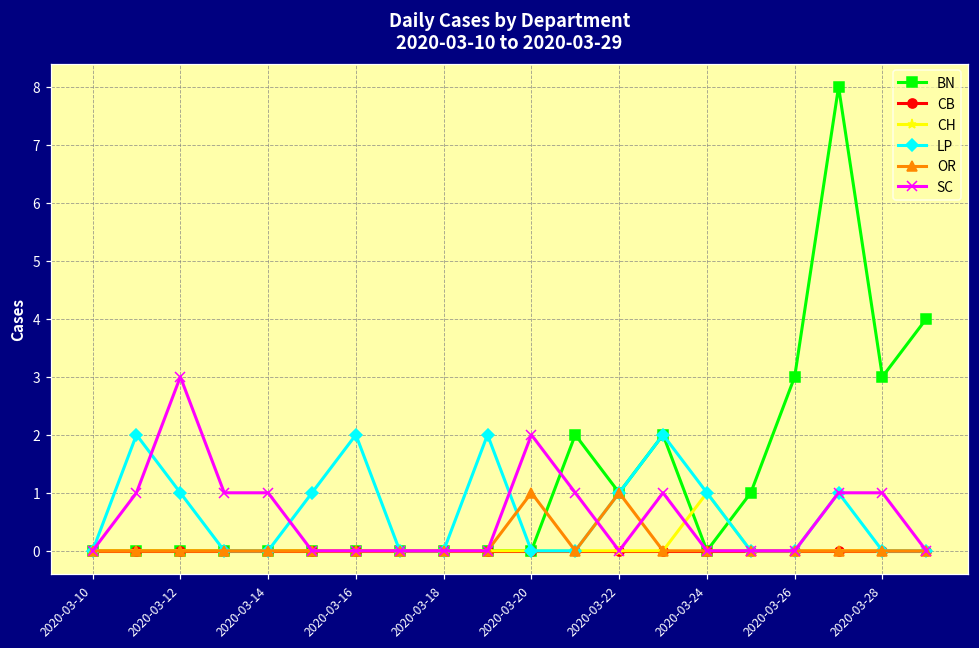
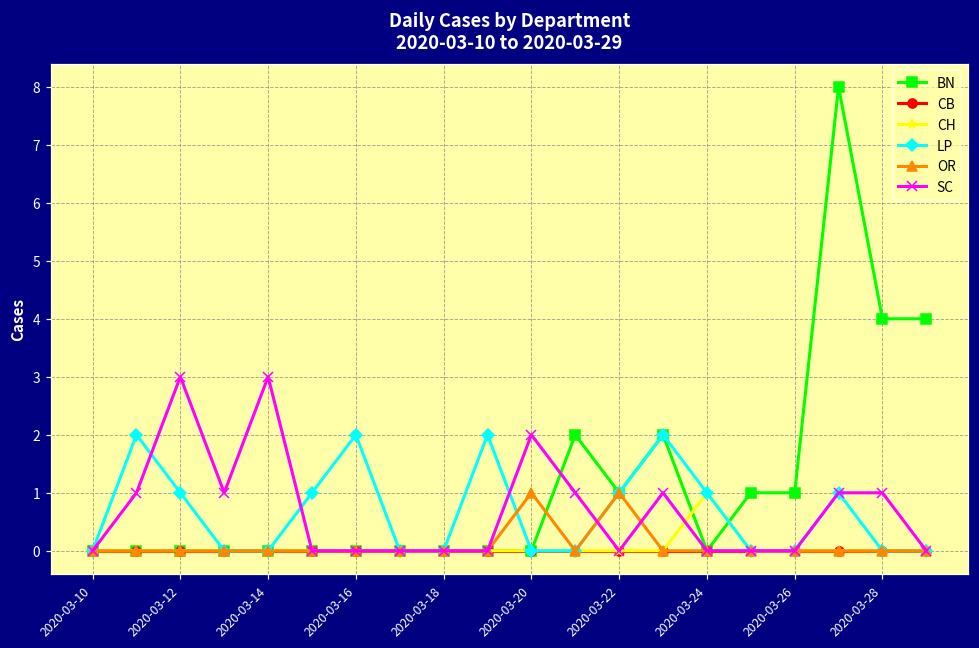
  {
    "BN": {
-     "2020-03-26": 3,
-     "2020-03-28": 3
+     "2020-03-26": 1,
+     "2020-03-28": 4
    },
    "LP": {
      "2020-03-12": 1,
      "2020-03-16": 2
    },
    "OR": {
      "2020-03-20": 1
    },
    "SC": {
      "2020-03-12": 3,
-     "2020-03-14": 1,
+     "2020-03-14": 3,
      "2020-03-20": 2,
      "2020-03-28": 1
    }
  }
